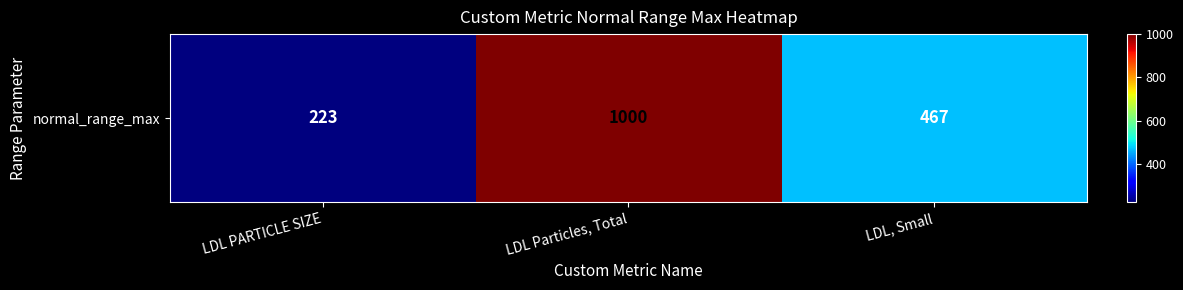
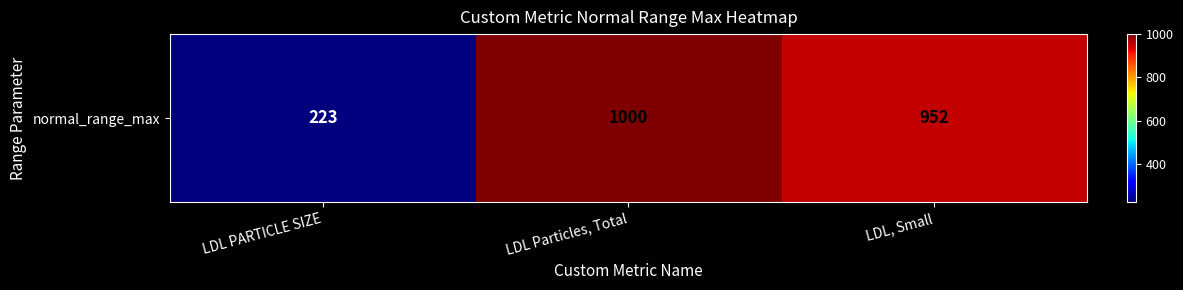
  {
    "normal_range_max": {
      "LDL PARTICLE SIZE": 223,
      "LDL Particles, Total": 1000,
-     "LDL, Small": 467
+     "LDL, Small": 952
    }
  }
